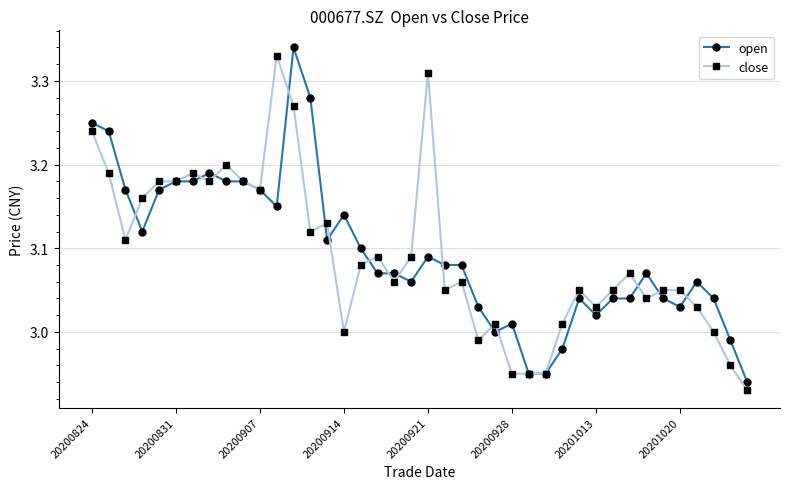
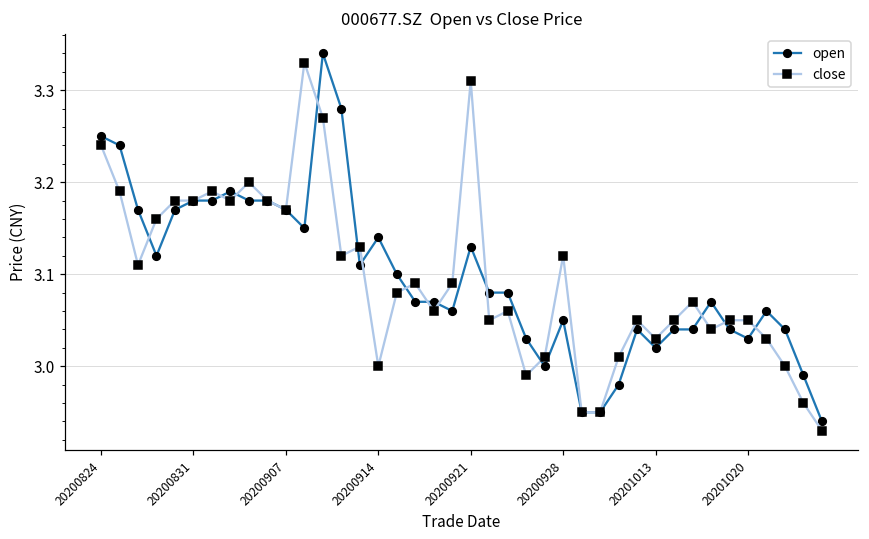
  {
    "open": {
      "20200824": 3.25,
      "20200914": 3.14,
-     "20200921": 3.09,
-     "20200928": 3.01,
+     "20200921": 3.13,
+     "20200928": 3.05,
      "20201013": 3.02,
      "20201020": 3.03
    },
    "close": {
      "20200824": 3.24,
      "20200914": 3.00,
      "20200921": 3.31,
-     "20200928": 2.95,
+     "20200928": 3.12,
      "20201013": 3.03,
      "20201020": 3.05
    }
  }
